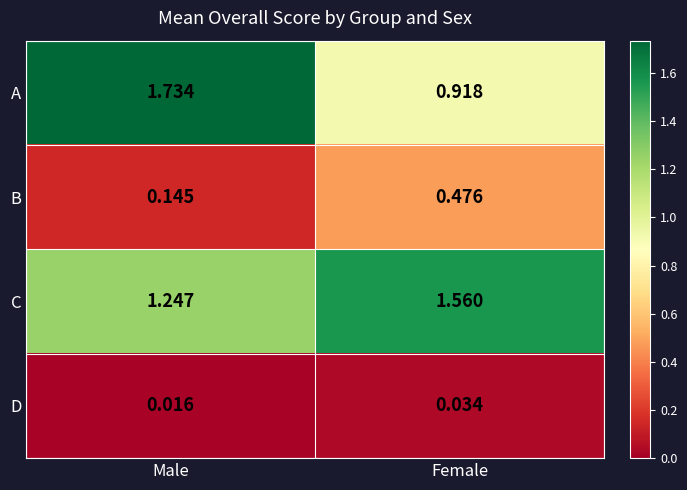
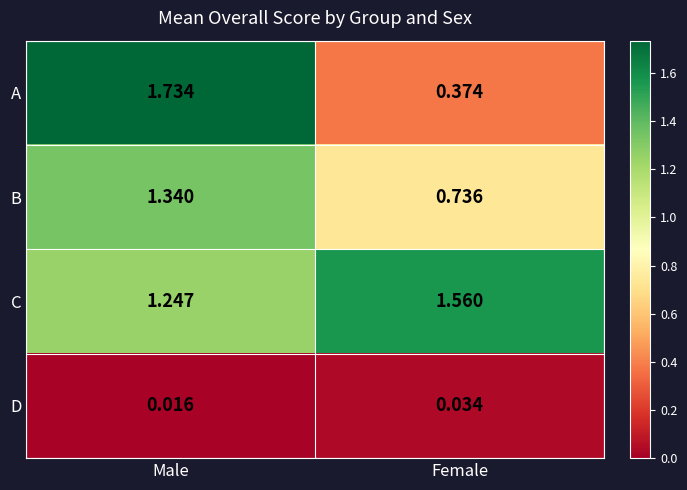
  {
    "A": {
      "Male": 1.734,
-     "Female": 0.918
+     "Female": 0.374
    },
    "B": {
-     "Male": 0.145,
-     "Female": 0.476
+     "Male": 1.340,
+     "Female": 0.736
    },
    "C": {
      "Male": 1.247,
      "Female": 1.560
    },
    "D": {
      "Male": 0.016,
      "Female": 0.034
    }
  }
